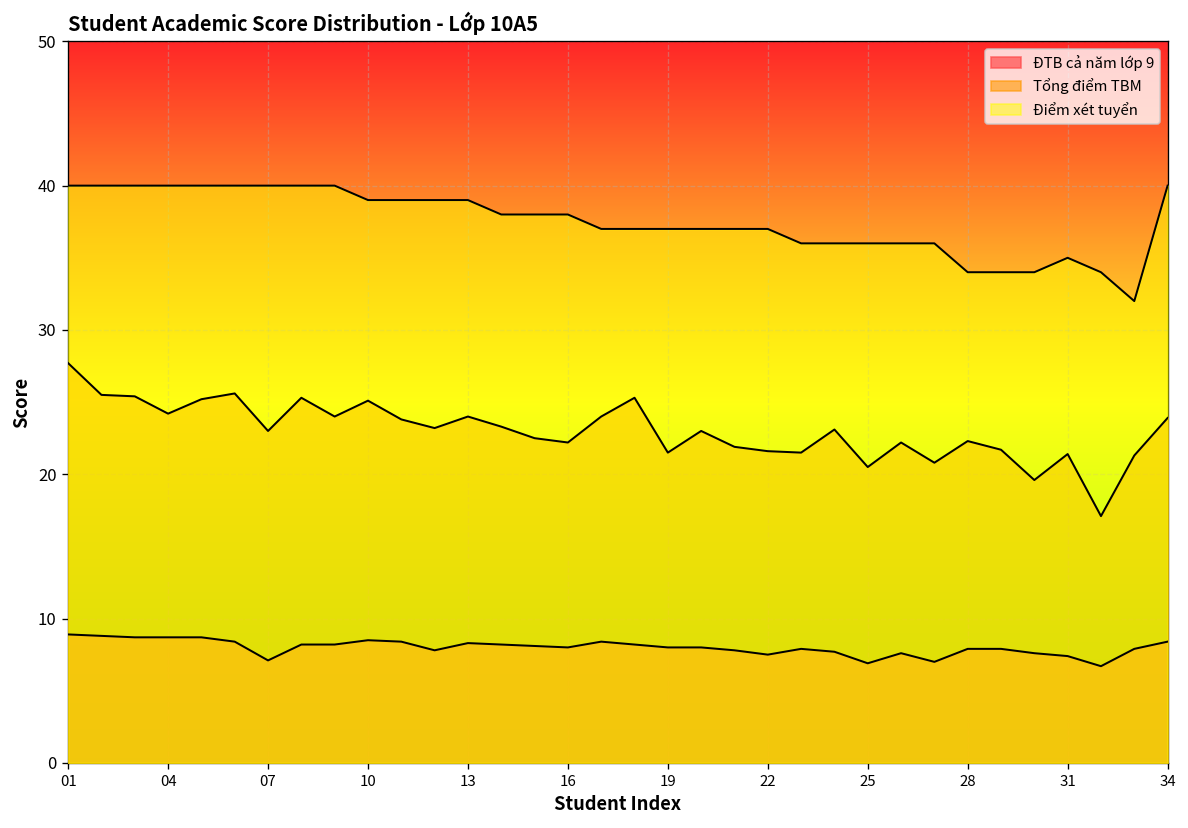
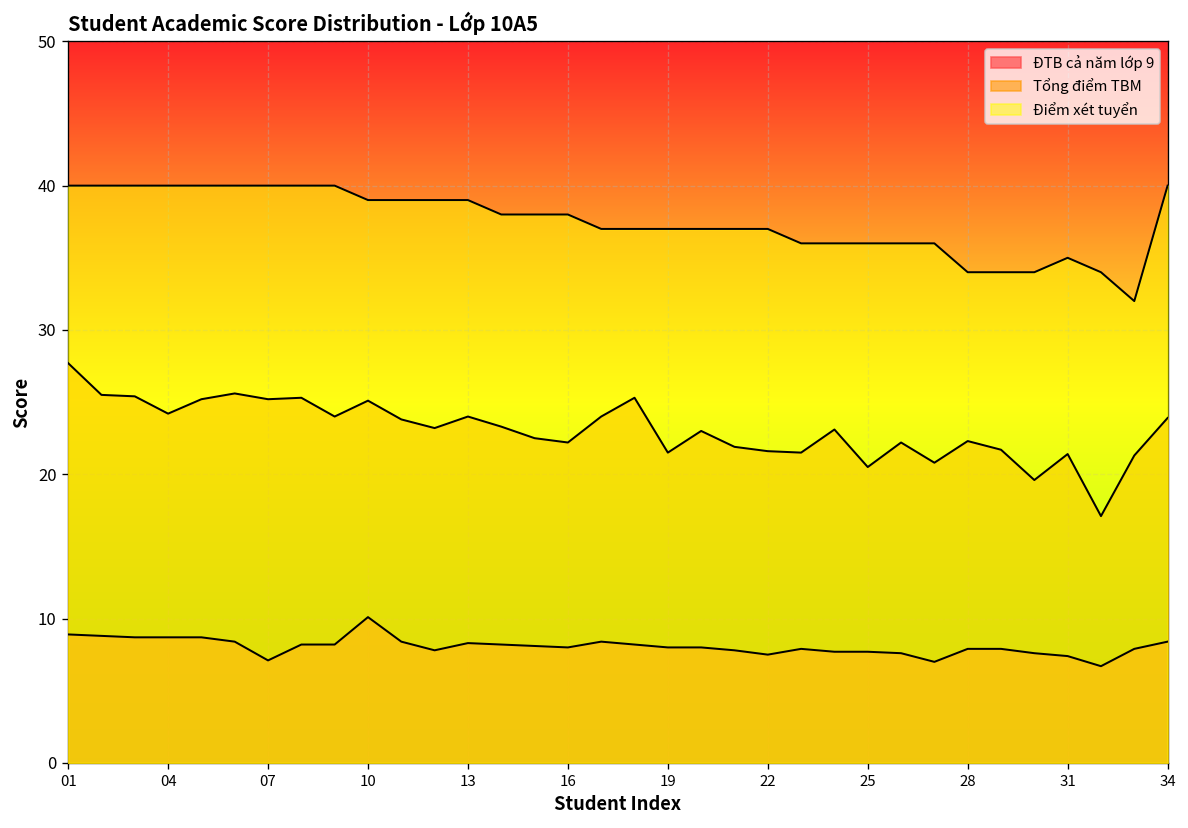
  {
    "ĐTB cả năm lớp 9": {
      "01": 8.9,
      "04": 8.7,
      "07": 7.1,
-     "10": 8.5,
+     "10": 10.1,
      "13": 8.3,
      "16": 8.0,
      "19": 8.0,
      "22": 7.5,
-     "25": 6.9,
+     "25": 7.7,
      "28": 7.9,
      "31": 7.4,
      "34": 8.4
    },
    "Tổng điểm TBM": {
      "01": 27.7,
      "04": 24.2,
-     "07": 23.0,
+     "07": 25.2,
      "10": 25.1,
      "13": 24.0,
      "16": 22.2,
      "19": 21.5,
      "22": 21.6,
      "25": 20.5,
      "28": 22.3,
      "31": 21.4,
      "34": 23.9
    },
    "Điểm xét tuyển": {
      "01": 40.0,
      "04": 40.0,
      "07": 40.0,
      "10": 39.0,
      "13": 39.0,
      "16": 38.0,
      "19": 37.0,
      "22": 37.0,
      "25": 36.0,
      "28": 34.0,
      "31": 35.0,
      "34": 40.0
    }
  }
